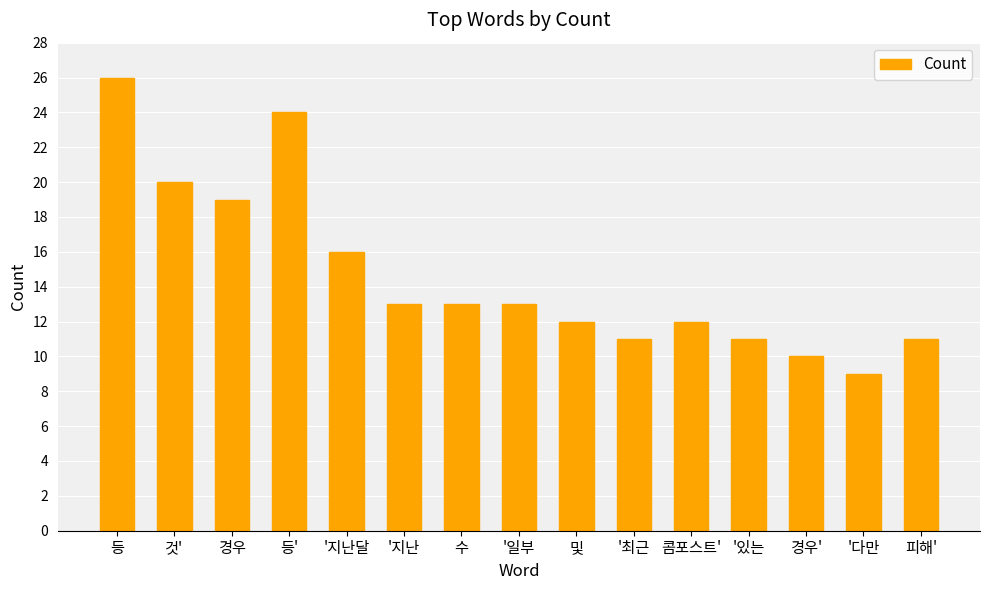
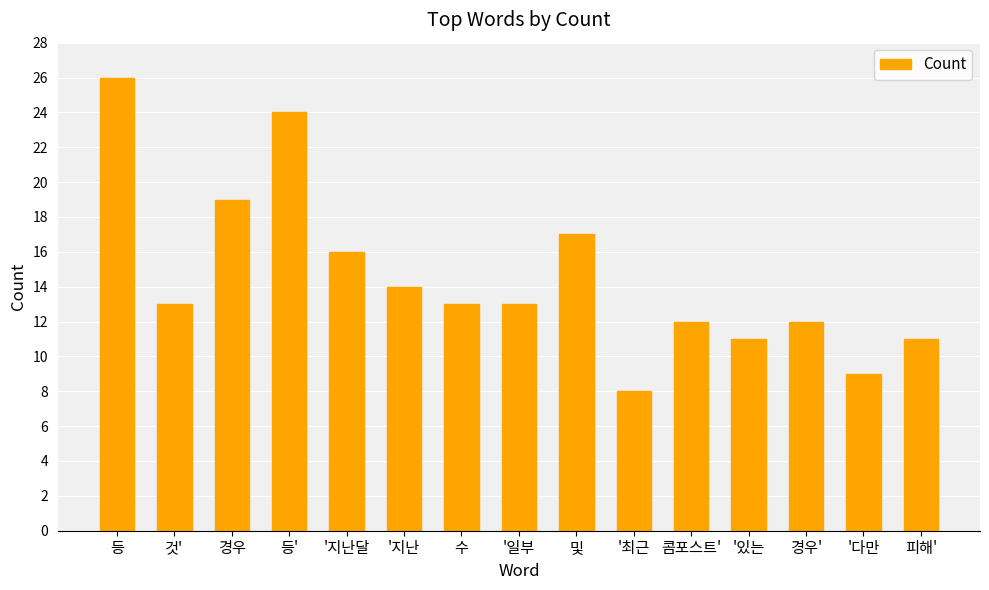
  {
    "등": 26,
-   "것'": 20,
+   "것'": 13,
    "경우": 19,
    "등'": 24,
    "'지난달": 16,
-   "'지난": 13,
+   "'지난": 14,
    "수": 13,
    "'일부": 13,
-   "및": 12,
-   "'최근": 11,
+   "및": 17,
+   "'최근": 8,
    "콤포스트'": 12,
    "'있는": 11,
-   "경우'": 10,
+   "경우'": 12,
    "'다만": 9,
    "피해'": 11
  }
